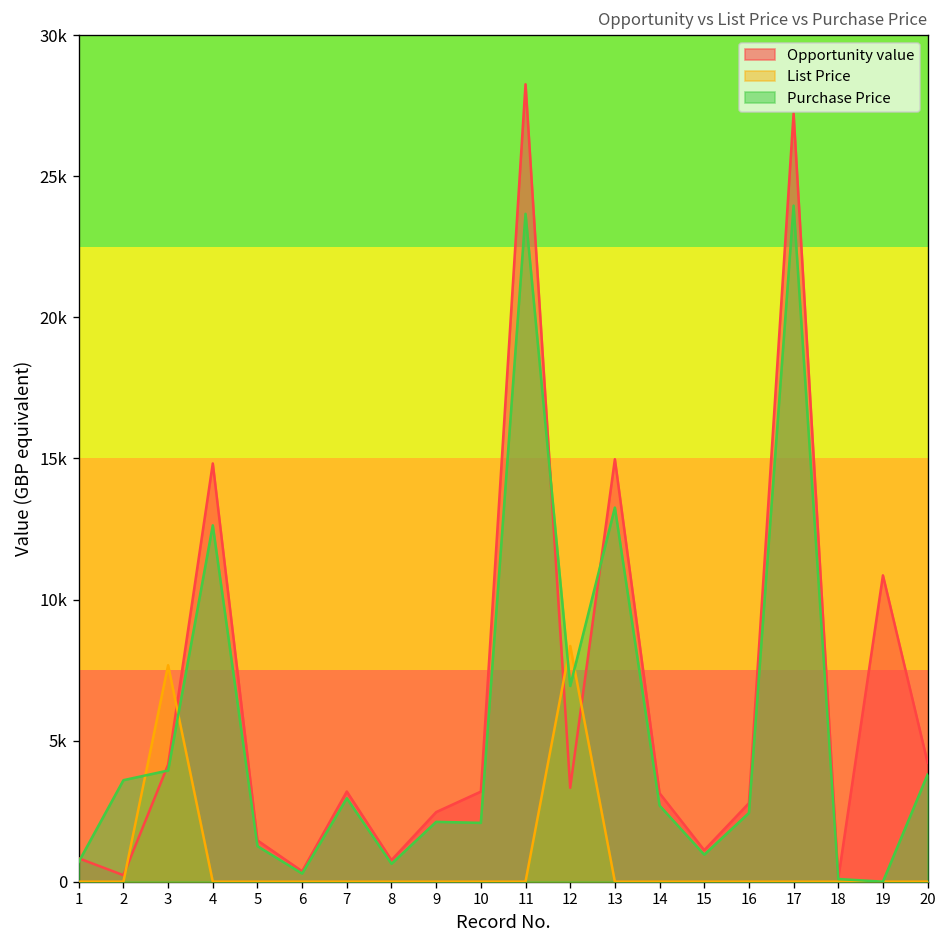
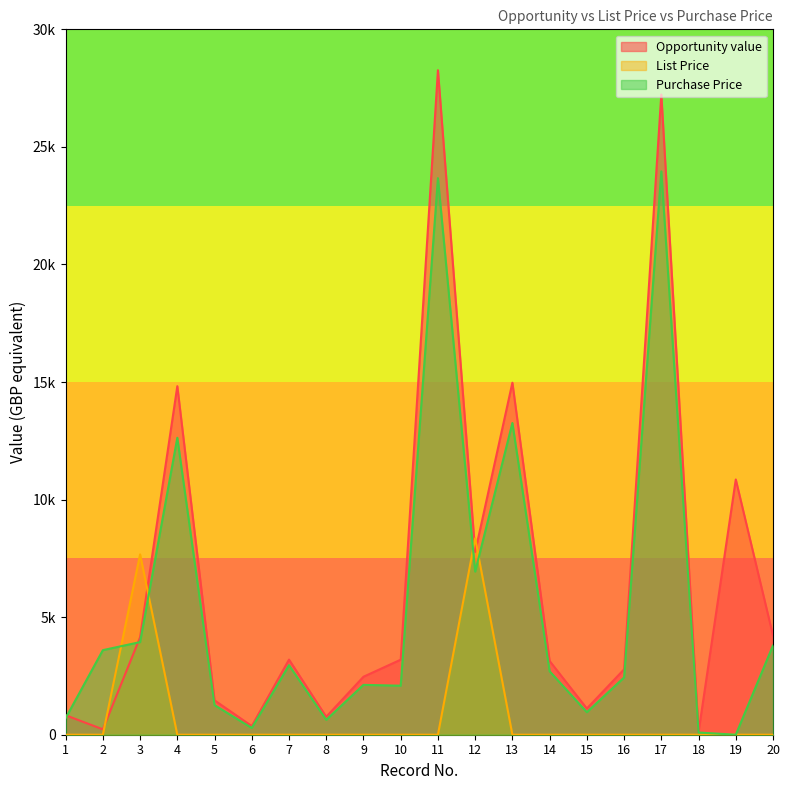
  {
    "Opportunity value": {
      "1": 800,
      "2": 200,
      "3": 4100,
      "4": 14800,
      "5": 1500,
      "7": 3200,
      "8": 800,
      "9": 2500,
      "10": 3200,
      "11": 28300,
-     "12": 3300,
+     "12": 7800,
      "13": 15000,
      "14": 3100,
      "15": 1100,
      "16": 2800,
      "19": 10900,
      "20": 4200
    },
    "List Price": {
      "1": 0,
      "2": 0,
      "3": 7700,
      "4": 0,
      "5": 0,
      "6": 0,
      "7": 0,
      "8": 0,
      "9": 0,
      "10": 0,
      "11": 0,
      "12": 8400,
      "13": 0,
      "14": 0,
      "15": 0,
      "16": 0,
      "17": 0,
      "20": 0
    },
    "Purchase Price": {
      "1": 700,
      "2": 3600,
      "3": 3900,
      "4": 12600,
      "5": 1300,
      "7": 3000,
      "8": 600,
      "9": 2100,
      "10": 2100,
      "11": 23700,
      "12": 6900,
      "13": 13300,
      "14": 2700,
      "15": 1000,
      "16": 2400,
      "17": 24000,
      "20": 3800
    }
  }
